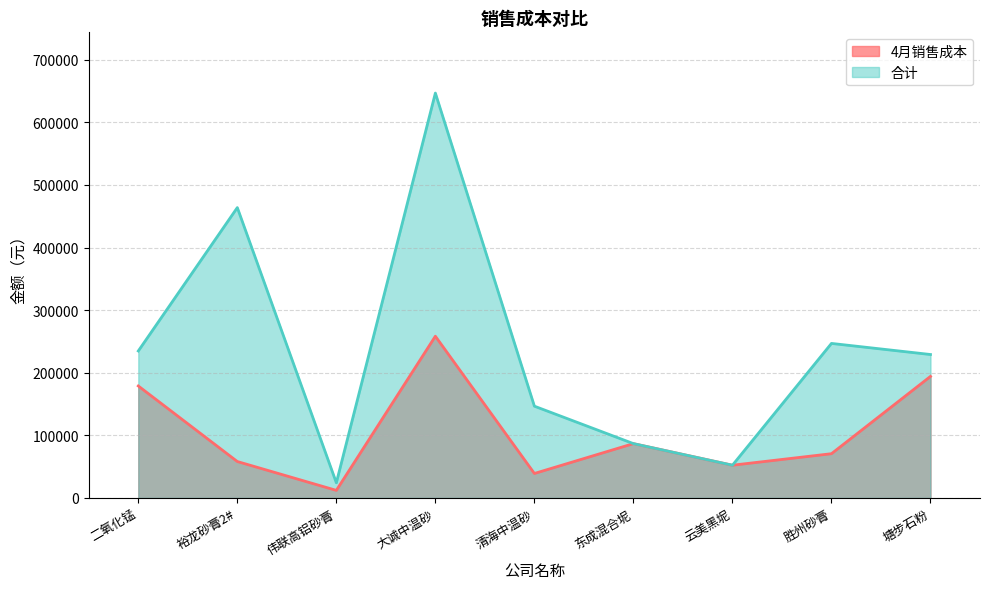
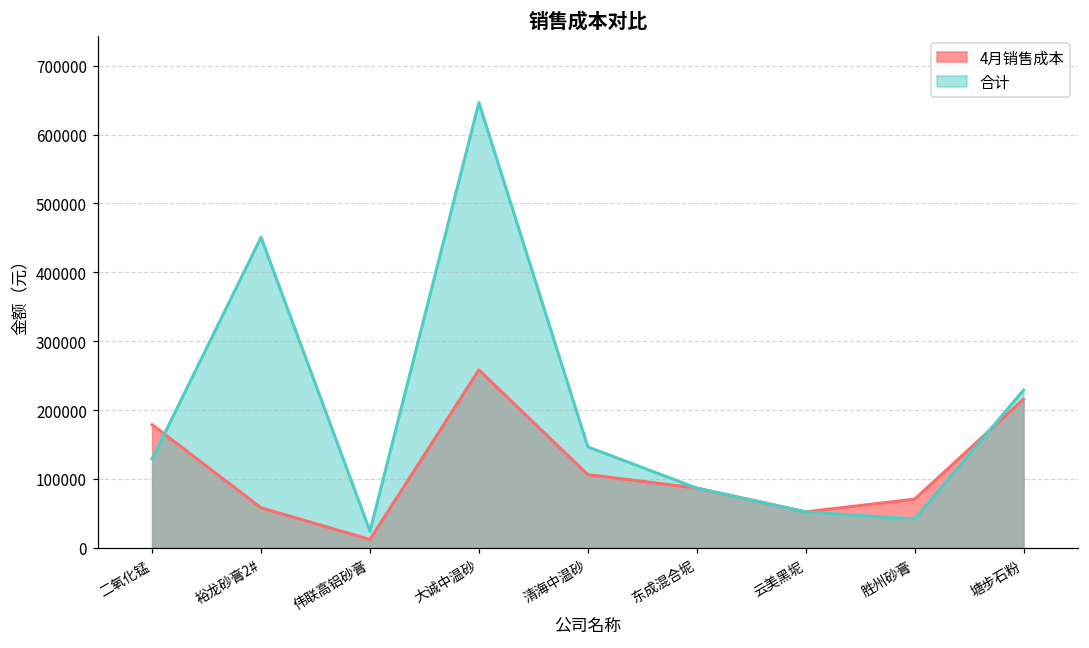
  {
    "4月销售成本": {
      "二氧化锰": 180000,
      "裕龙砂膏2#": 60000,
      "伟联高铝砂膏": 10000,
      "大诚中温砂": 260000,
-     "清海中温砂": 40000,
+     "清海中温砂": 110000,
      "胜州砂膏": 70000,
-     "塘步石粉": 190000
+     "塘步石粉": 220000
    },
    "合计": {
-     "二氧化锰": 230000,
-     "裕龙砂膏2#": 460000,
+     "二氧化锰": 130000,
+     "裕龙砂膏2#": 450000,
      "伟联高铝砂膏": 20000,
      "大诚中温砂": 650000,
      "清海中温砂": 150000,
-     "胜州砂膏": 250000,
+     "胜州砂膏": 40000,
      "塘步石粉": 230000
    }
  }
